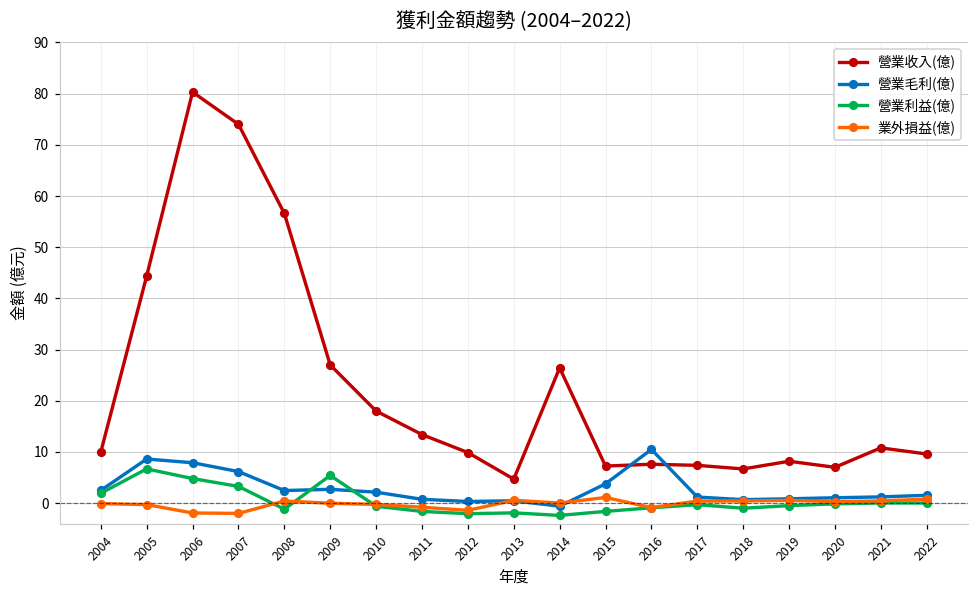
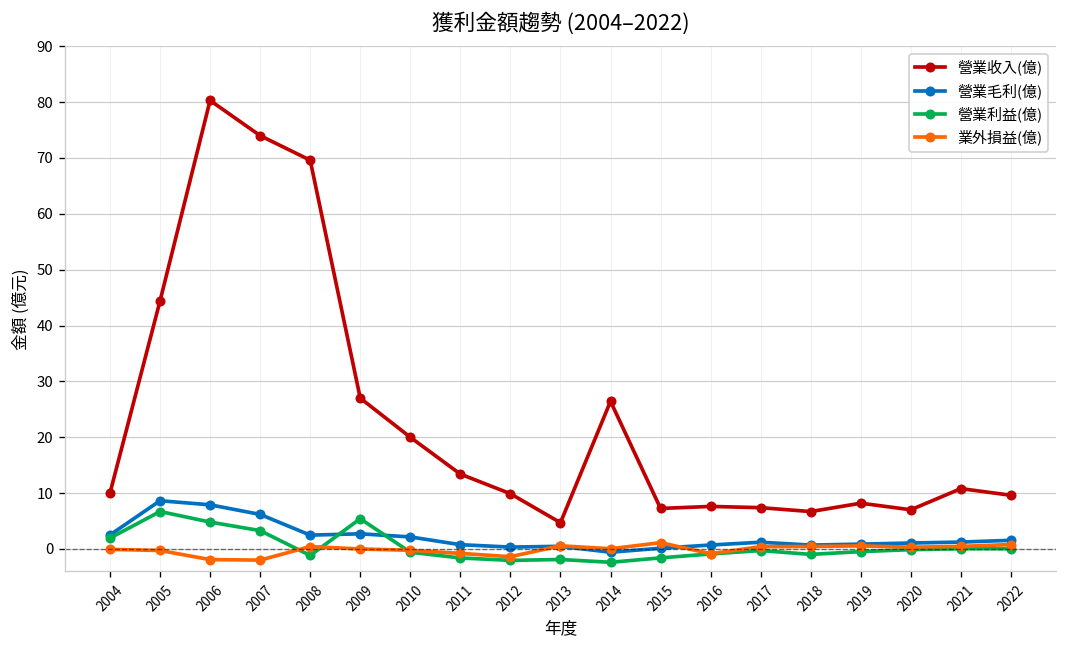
  {
    "營業收入(億)": {
      "2004": 10,
      "2005": 44,
      "2006": 80,
      "2007": 74,
-     "2008": 57,
+     "2008": 70,
      "2009": 27,
-     "2010": 18,
+     "2010": 20,
      "2011": 13,
      "2012": 10,
      "2013": 5,
      "2014": 26,
      "2015": 7,
      "2016": 8,
      "2017": 7,
      "2018": 7,
      "2019": 8,
      "2020": 7,
      "2021": 11,
      "2022": 10
    },
    "營業毛利(億)": {
      "2004": 3,
      "2005": 9,
      "2006": 8,
      "2007": 6,
      "2008": 2,
      "2009": 3,
      "2010": 2,
      "2011": 1,
      "2012": 0,
      "2014": -1,
-     "2015": 4,
-     "2016": 11,
+     "2015": 0,
+     "2016": 1,
      "2017": 1,
      "2020": 1,
      "2021": 1,
      "2022": 2
    },
    "營業利益(億)": {
      "2004": 2,
      "2005": 7,
      "2006": 5,
      "2007": 3,
      "2008": -1,
      "2009": 5,
      "2011": -2,
      "2012": -2,
      "2013": -2,
      "2014": -2,
      "2015": -2,
      "2017": 0,
      "2018": -1,
      "2019": 0,
      "2022": 0
    },
    "業外損益(億)": {
      "2004": 0,
      "2005": 0,
      "2006": -2,
      "2007": -2,
      "2008": 0,
      "2009": 0,
      "2011": -1,
      "2012": -1,
      "2014": 0,
      "2015": 1,
      "2017": 0,
      "2022": 1
    }
  }
